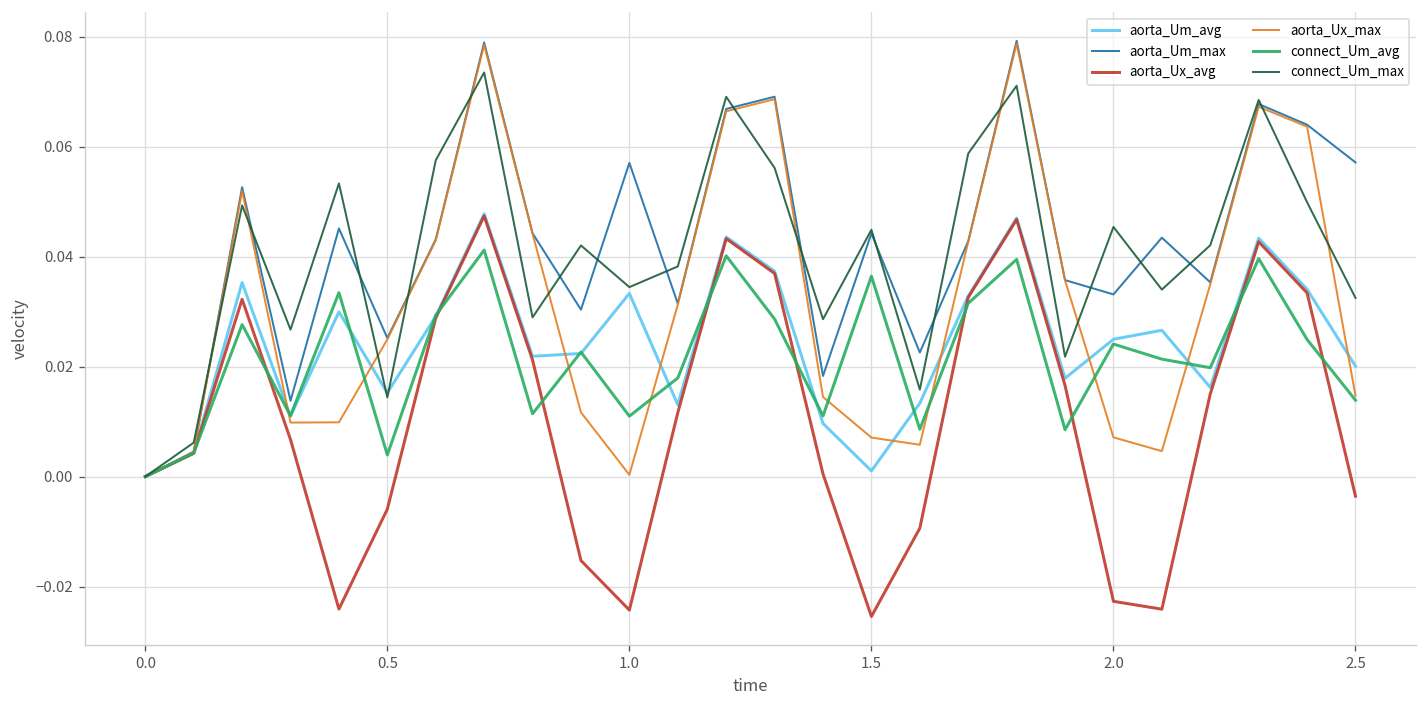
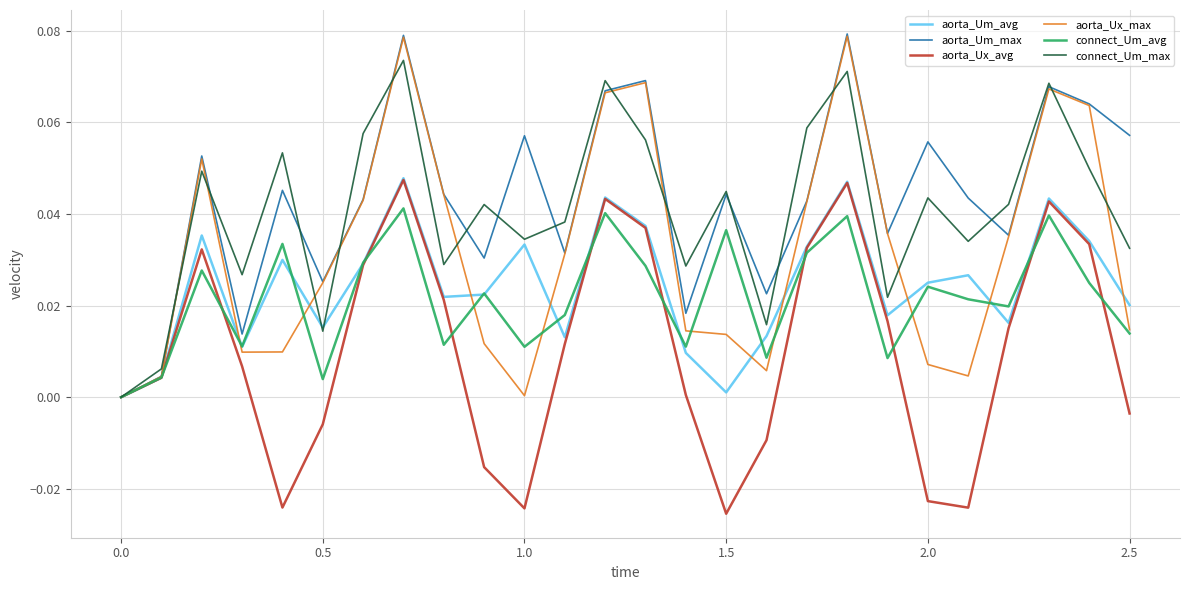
  {
    "aorta_Um_avg": {
      "0.5": 0.015,
      "1.0": 0.033,
      "1.5": 0.001,
      "2.0": 0.025,
      "2.5": 0.020
    },
    "aorta_Um_max": {
      "1.0": 0.057,
      "1.5": 0.044,
-     "2.0": 0.033,
+     "2.0": 0.056,
      "2.5": 0.057
    },
    "aorta_Ux_avg": {
      "0.5": -0.006,
      "1.0": -0.024,
      "1.5": -0.025,
      "2.0": -0.023,
      "2.5": -0.004
    },
    "aorta_Ux_max": {
      "1.0": 0.000,
-     "1.5": 0.007,
+     "1.5": 0.014,
      "2.0": 0.007,
      "2.5": 0.015
    },
    "connect_Um_avg": {
      "0.5": 0.004,
      "1.0": 0.011,
      "1.5": 0.036,
      "2.0": 0.024,
      "2.5": 0.014
    },
    "connect_Um_max": {
      "0.5": 0.014,
      "1.0": 0.034,
      "1.5": 0.045,
-     "2.0": 0.045,
+     "2.0": 0.043,
      "2.5": 0.032
    }
  }
